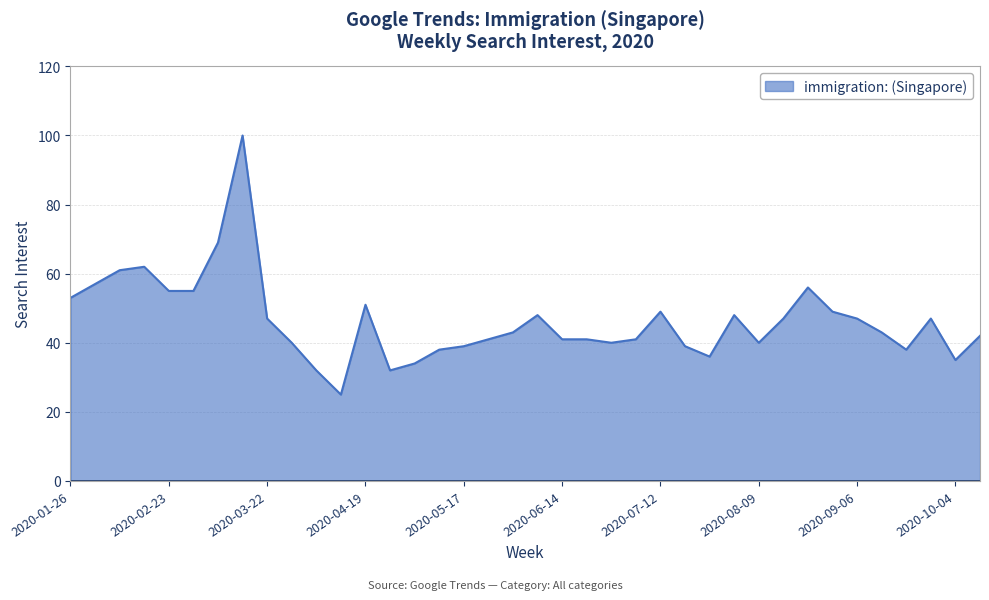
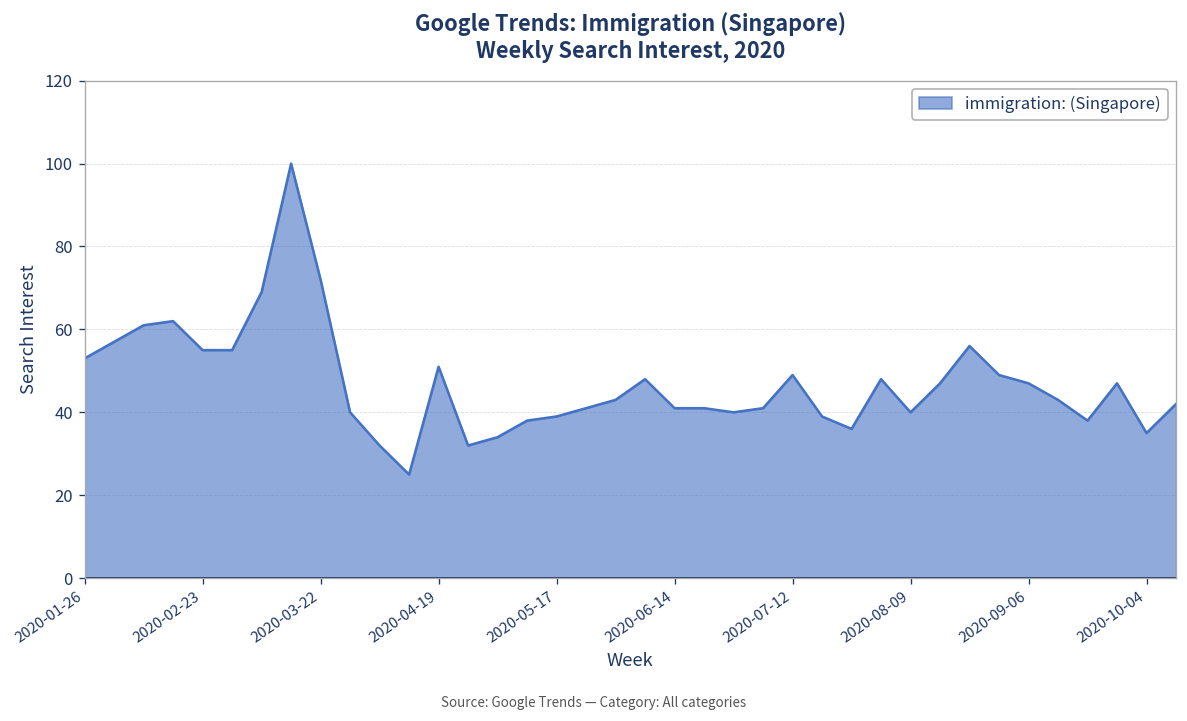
  {
    "2020-01-26": 53,
    "2020-02-23": 55,
-   "2020-03-22": 47,
+   "2020-03-22": 72,
    "2020-04-19": 51,
    "2020-05-17": 39,
    "2020-06-14": 41,
    "2020-07-12": 49,
    "2020-08-09": 40,
    "2020-09-06": 47,
    "2020-10-04": 35
  }
